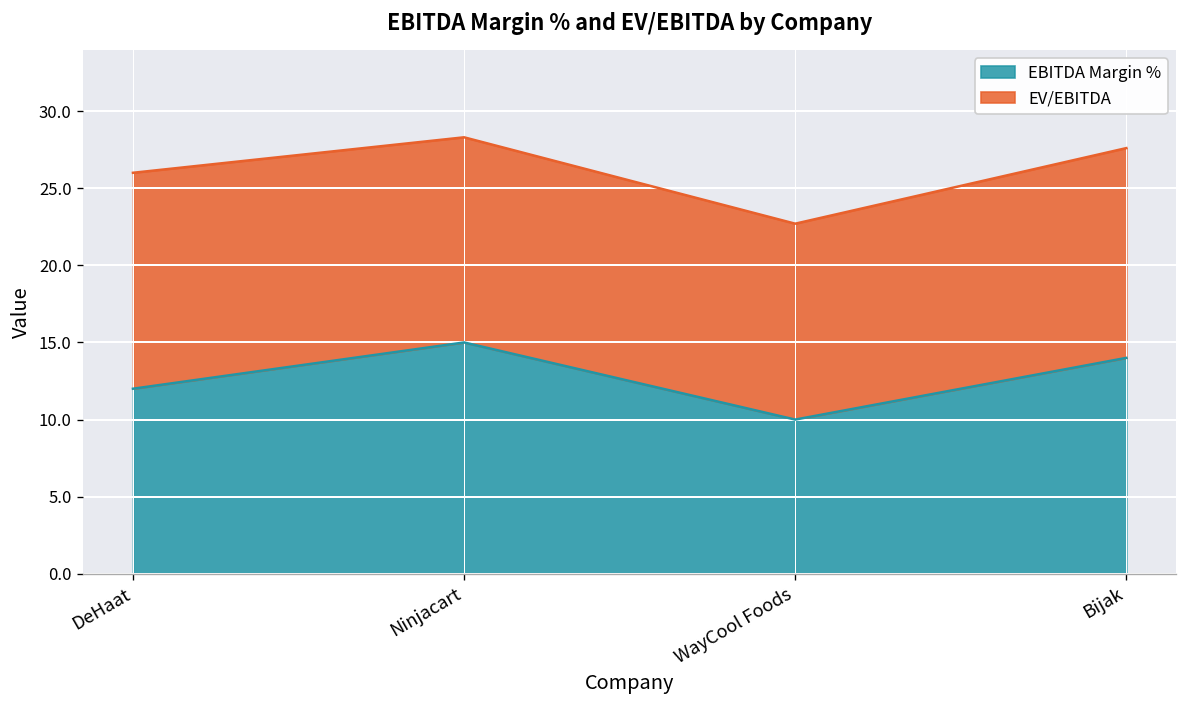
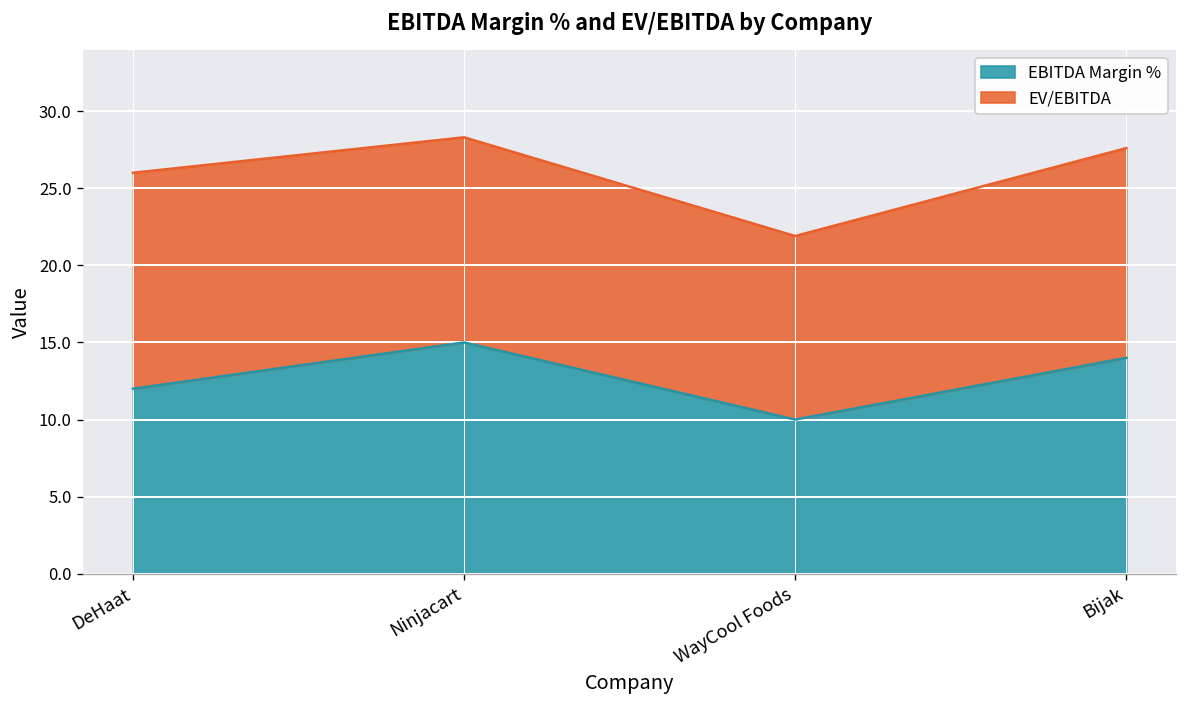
  {
    "EBITDA Margin %": {
      "DeHaat": 12.0,
      "Ninjacart": 15.0,
      "WayCool Foods": 10.0,
      "Bijak": 14.0
    },
    "EV/EBITDA": {
      "DeHaat": 14.0,
      "Ninjacart": 13.3,
-     "WayCool Foods": 12.7,
+     "WayCool Foods": 11.9,
      "Bijak": 13.6
    }
  }
